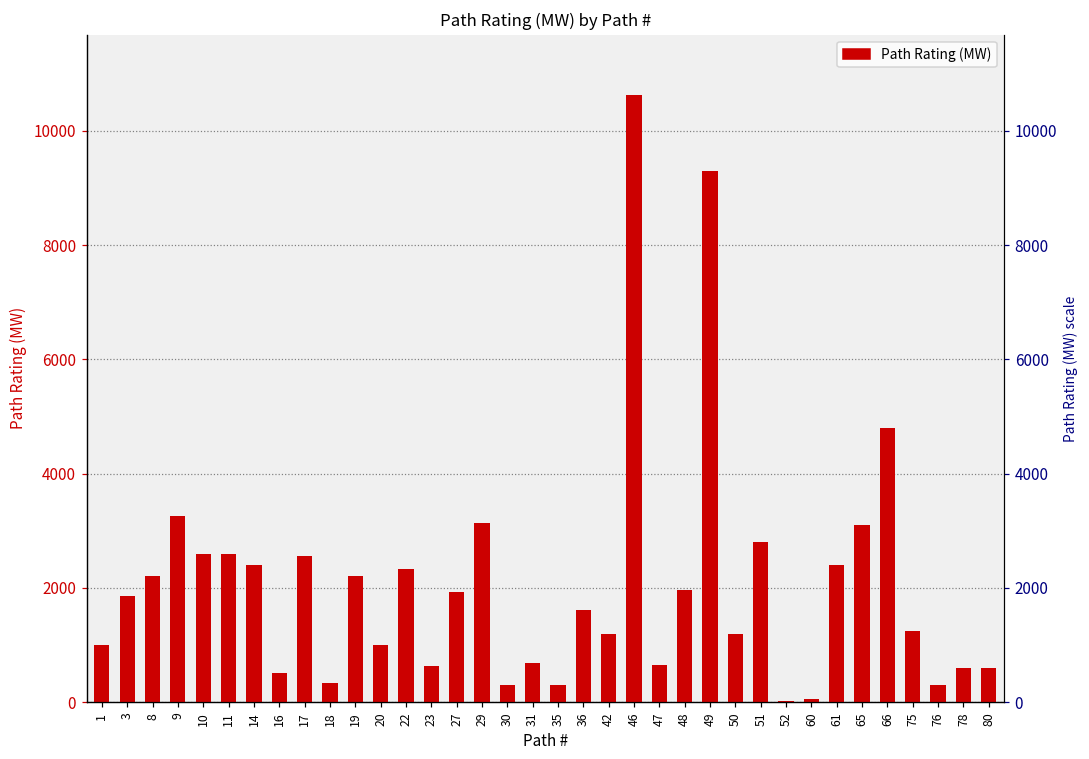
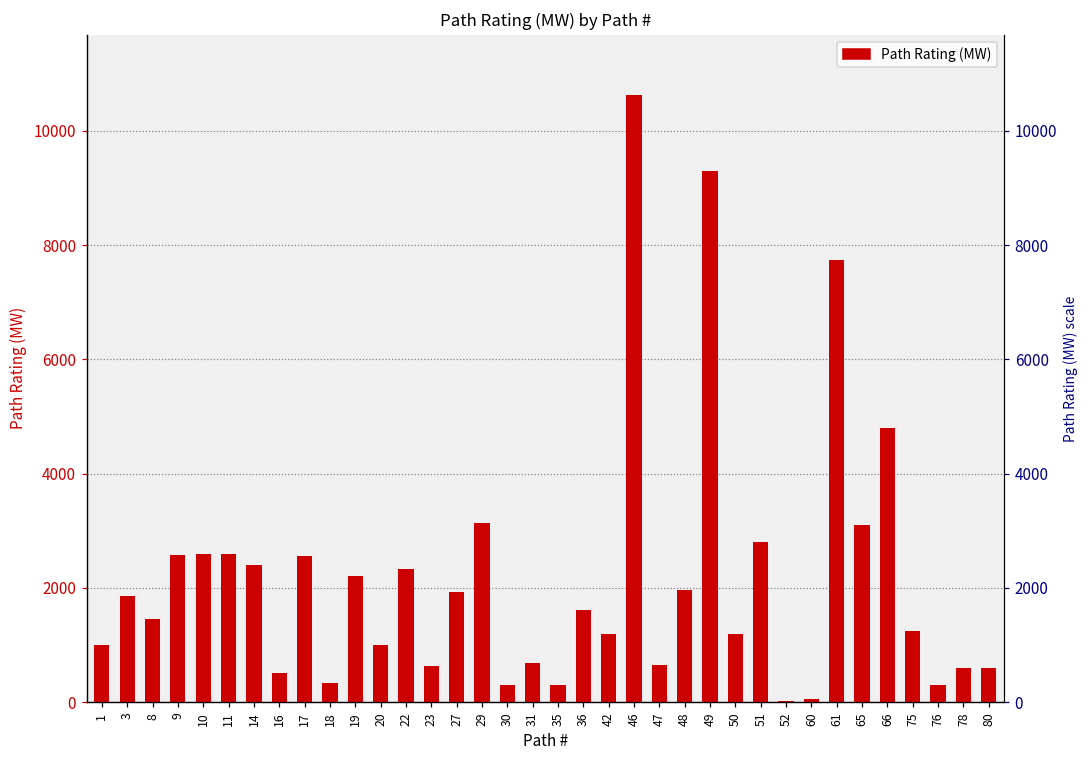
  {
    "1": 1000,
    "3": 1900,
-   "8": 2200,
-   "9": 3300,
+   "8": 1500,
+   "9": 2600,
    "10": 2600,
    "11": 2600,
    "14": 2400,
    "16": 500,
    "17": 2600,
    "18": 300,
    "19": 2200,
    "20": 1000,
    "22": 2300,
    "23": 600,
    "27": 1900,
    "29": 3100,
    "30": 300,
    "31": 700,
    "35": 300,
    "36": 1600,
    "42": 1200,
    "46": 10600,
    "47": 700,
    "48": 2000,
    "49": 9300,
    "50": 1200,
    "51": 2800,
    "60": 100,
-   "61": 2400,
+   "61": 7700,
    "65": 3100,
    "66": 4800,
    "75": 1200,
    "76": 300,
    "78": 600,
    "80": 600
  }
